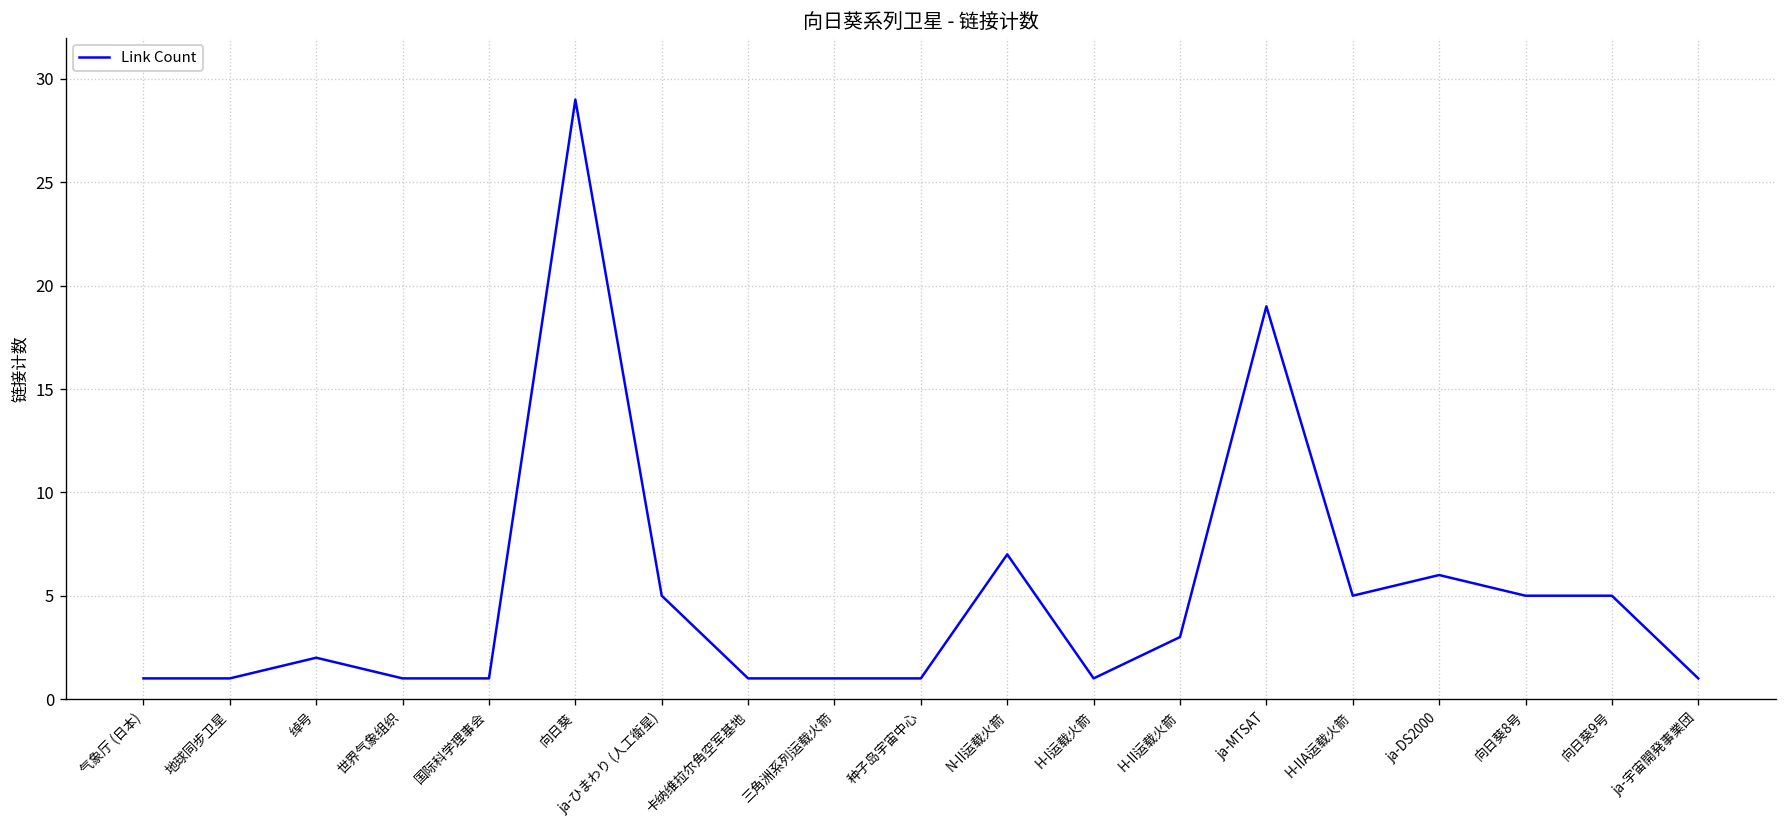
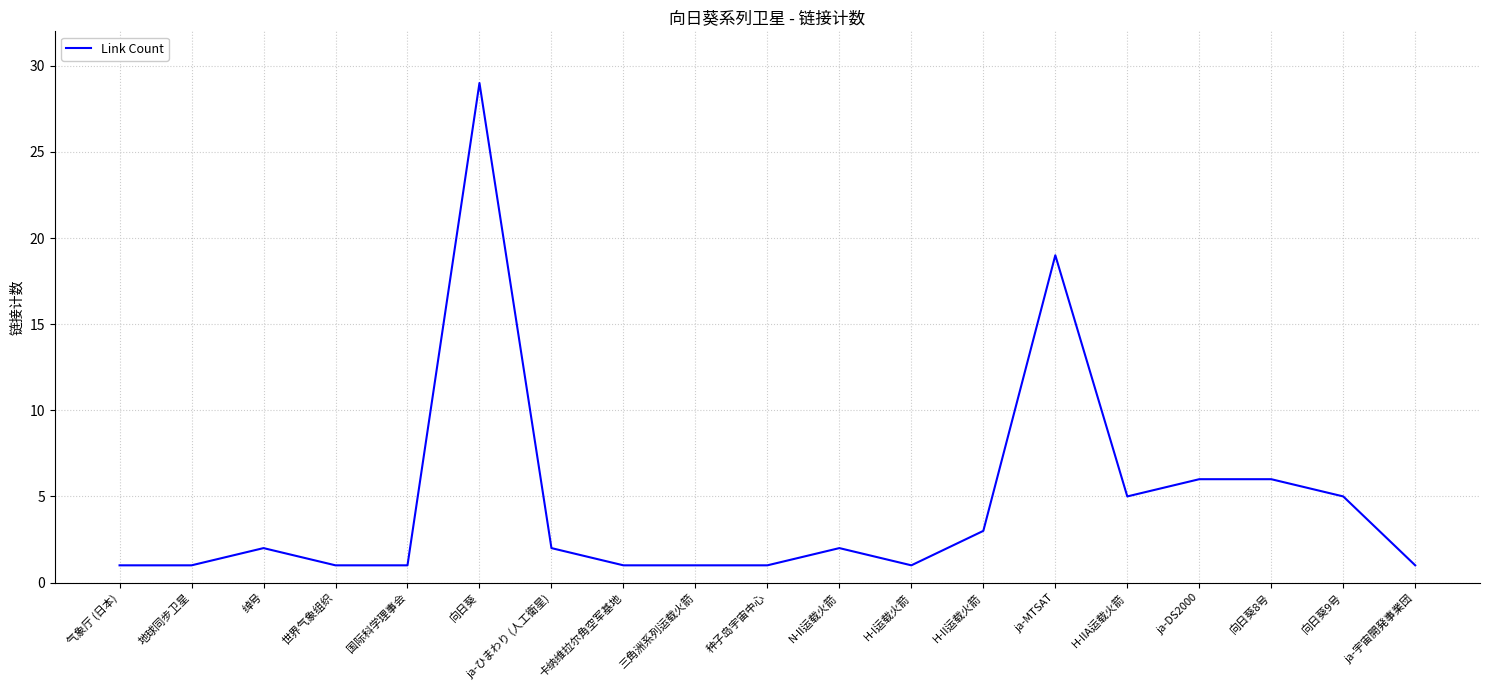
  {
    "气象厅 (日本)": 1,
    "地球同步卫星": 1,
    "绰号": 2,
    "世界气象组织": 1,
    "国际科学理事会": 1,
    "向日葵": 29,
-   "ja-ひまわり (人工衛星)": 5,
+   "ja-ひまわり (人工衛星)": 2,
    "卡纳维拉尔角空军基地": 1,
    "三角洲系列运载火箭": 1,
    "种子岛宇宙中心": 1,
-   "N-II运载火箭": 7,
+   "N-II运载火箭": 2,
    "H-I运载火箭": 1,
    "H-II运载火箭": 3,
    "ja-MTSAT": 19,
    "H-IIA运载火箭": 5,
    "ja-DS2000": 6,
-   "向日葵8号": 5,
+   "向日葵8号": 6,
    "向日葵9号": 5,
    "ja-宇宙開発事業団": 1
  }
